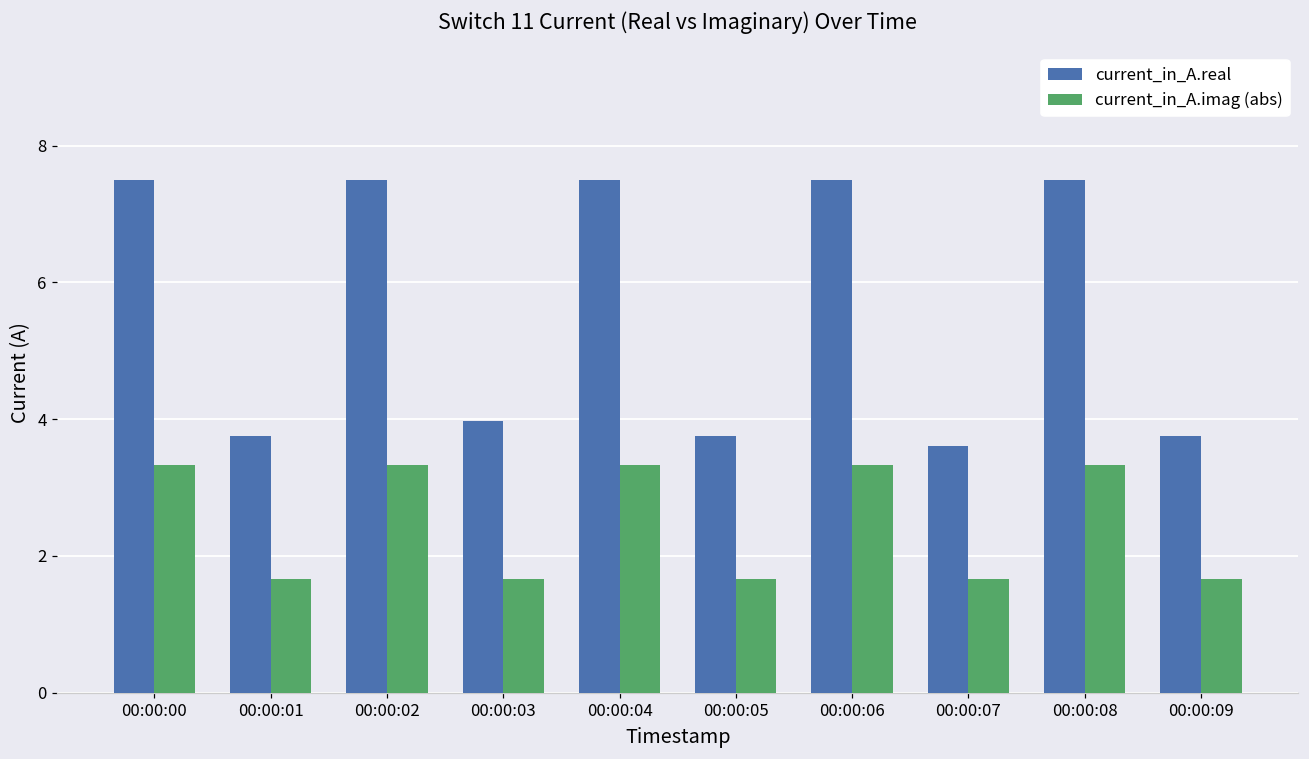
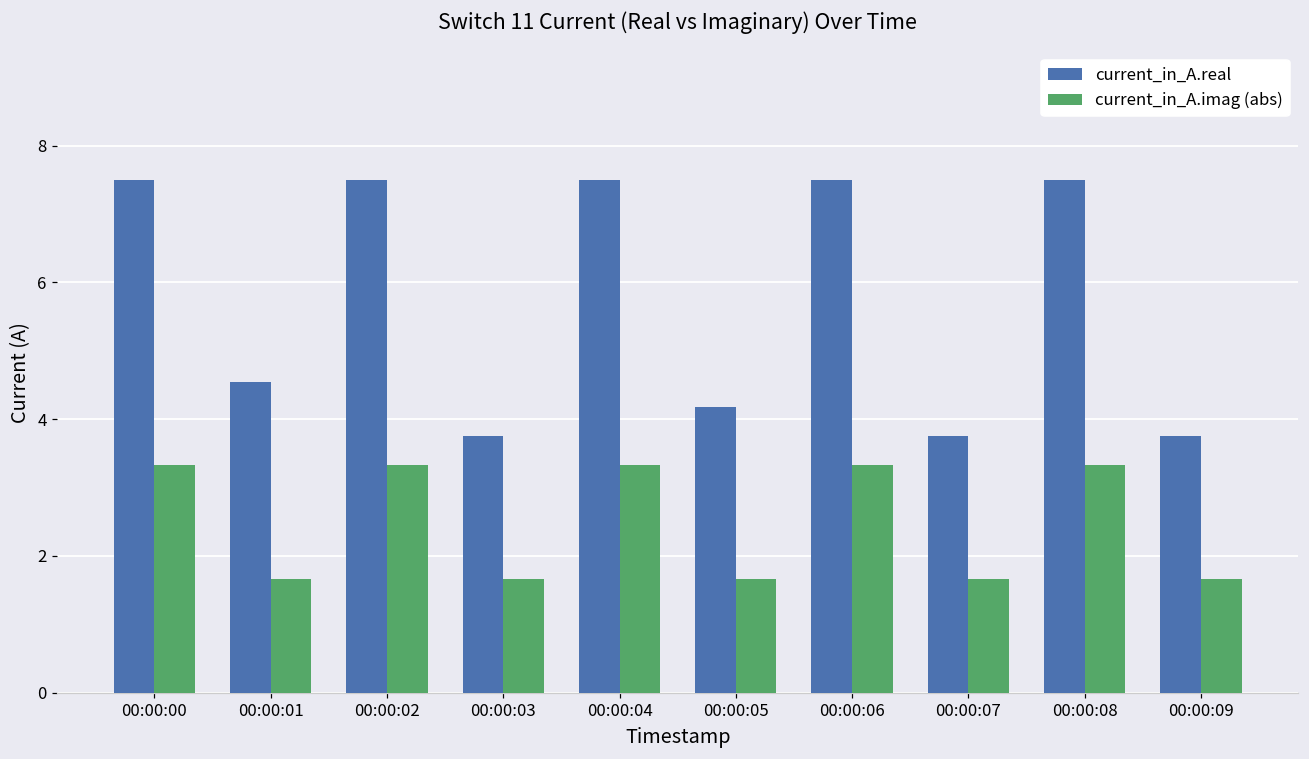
  {
    "current_in_A.real": {
      "00:00:00": 7.5,
-     "00:00:01": 3.8,
+     "00:00:01": 4.6,
      "00:00:02": 7.5,
-     "00:00:03": 4.0,
+     "00:00:03": 3.8,
      "00:00:04": 7.5,
-     "00:00:05": 3.8,
+     "00:00:05": 4.2,
      "00:00:06": 7.5,
-     "00:00:07": 3.6,
+     "00:00:07": 3.8,
      "00:00:08": 7.5,
      "00:00:09": 3.8
    },
    "current_in_A.imag (abs)": {
      "00:00:00": 3.3,
      "00:00:01": 1.7,
      "00:00:02": 3.3,
      "00:00:03": 1.7,
      "00:00:04": 3.3,
      "00:00:05": 1.7,
      "00:00:06": 3.3,
      "00:00:07": 1.7,
      "00:00:08": 3.3,
      "00:00:09": 1.7
    }
  }
